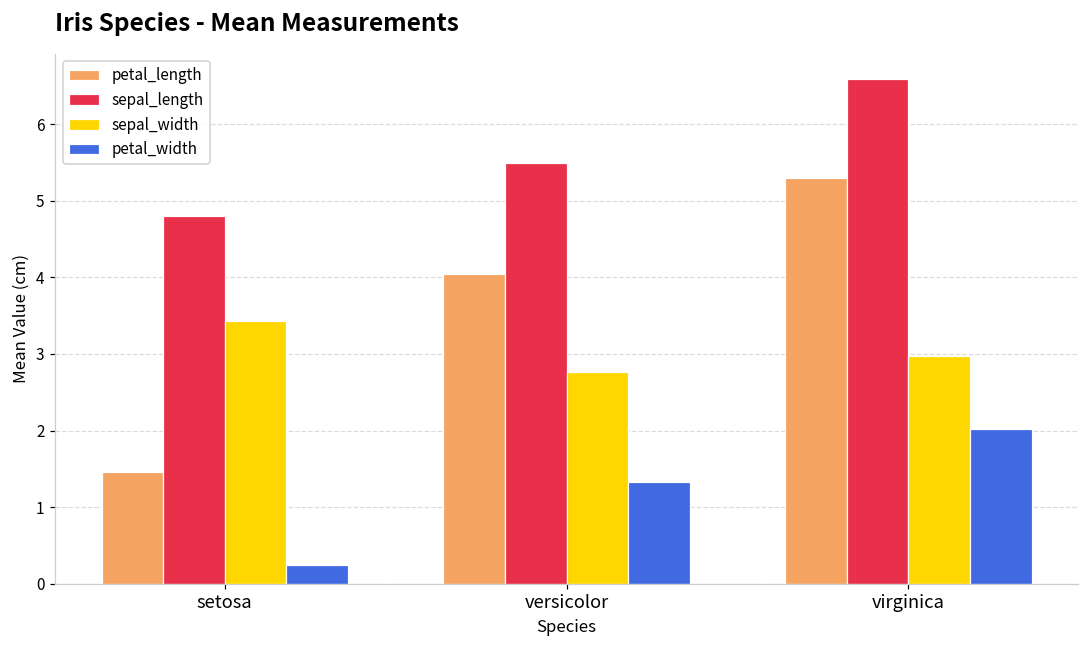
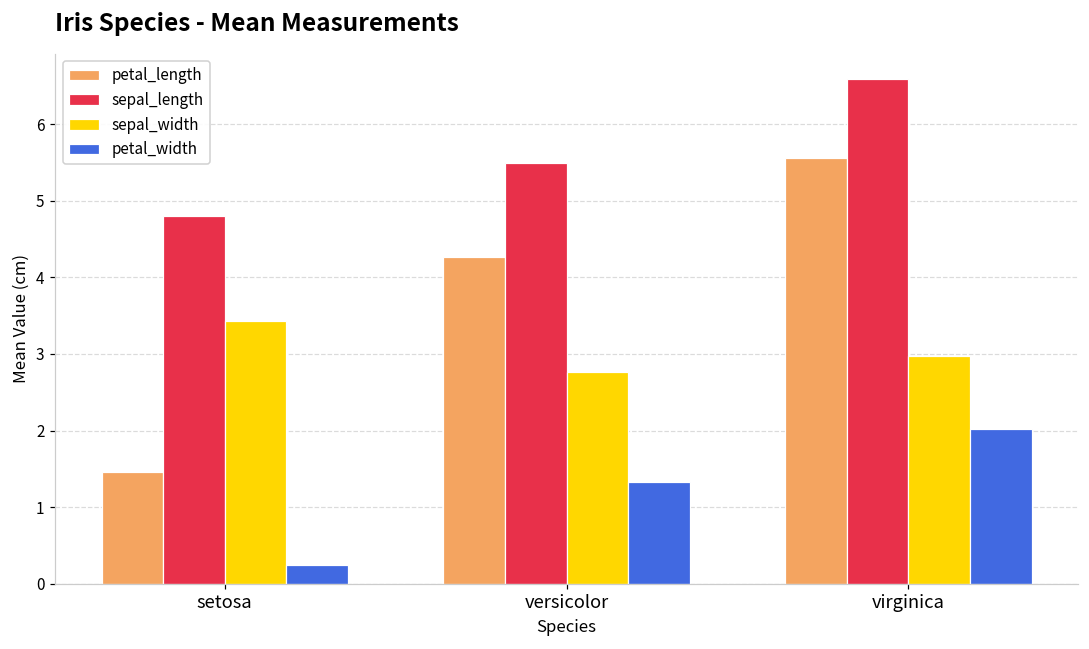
  {
    "petal_length": {
      "setosa": 1.5,
-     "versicolor": 4.0,
-     "virginica": 5.3
+     "versicolor": 4.3,
+     "virginica": 5.6
    },
    "sepal_length": {
      "setosa": 4.8,
      "versicolor": 5.5,
      "virginica": 6.6
    },
    "sepal_width": {
      "setosa": 3.4,
      "versicolor": 2.8,
      "virginica": 3.0
    },
    "petal_width": {
      "setosa": 0.2,
      "versicolor": 1.3,
      "virginica": 2.0
    }
  }
